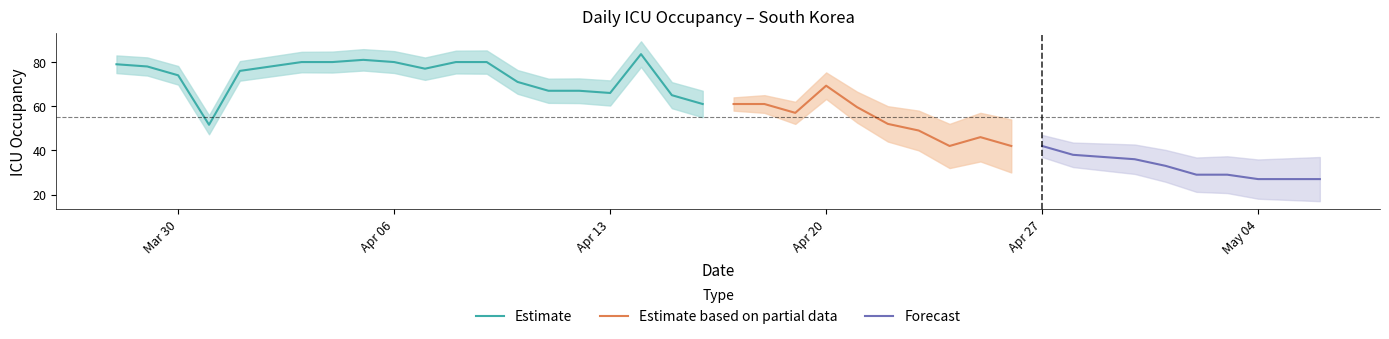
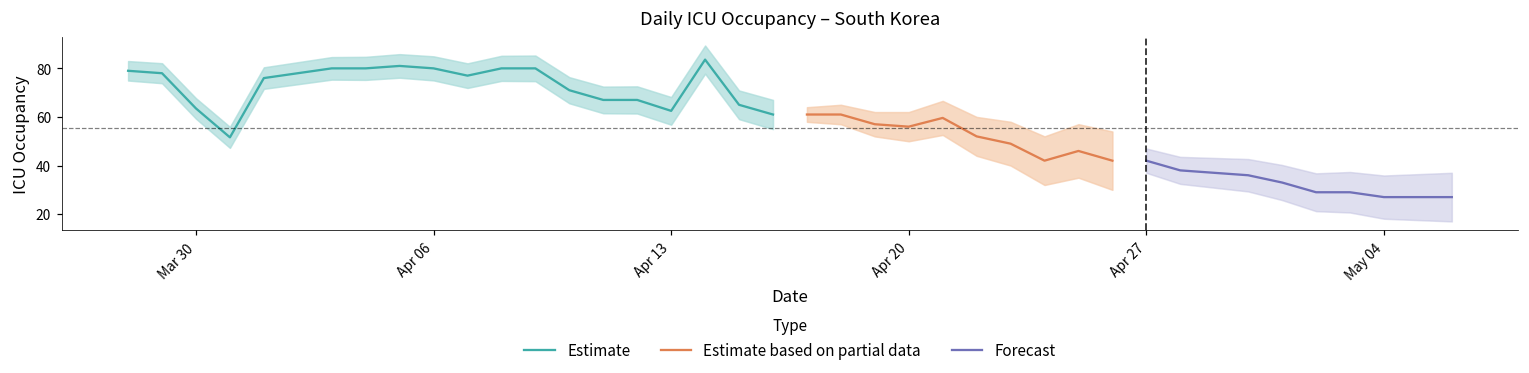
  {
    "Estimate": {
-     "Mar 30": 74,
+     "Mar 30": 64,
      "Apr 06": 80,
-     "Apr 13": 66
+     "Apr 13": 63
    },
    "Estimate based on partial data": {
-     "Apr 20": 69
+     "Apr 20": 56
    },
    "Forecast": {
      "Apr 27": 42,
      "May 04": 27
    }
  }
